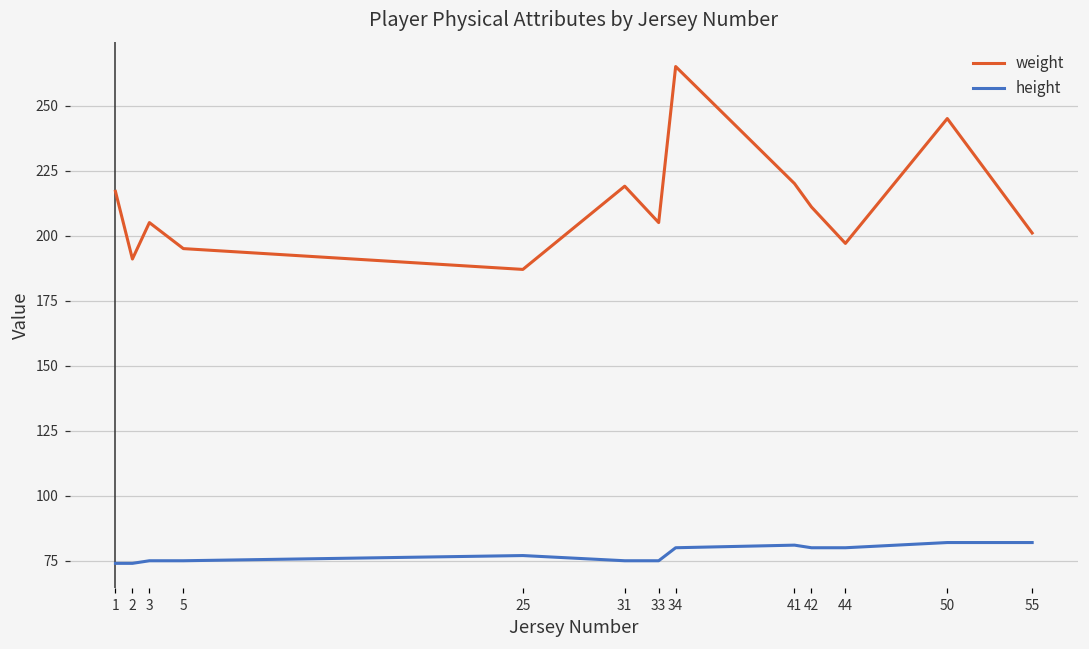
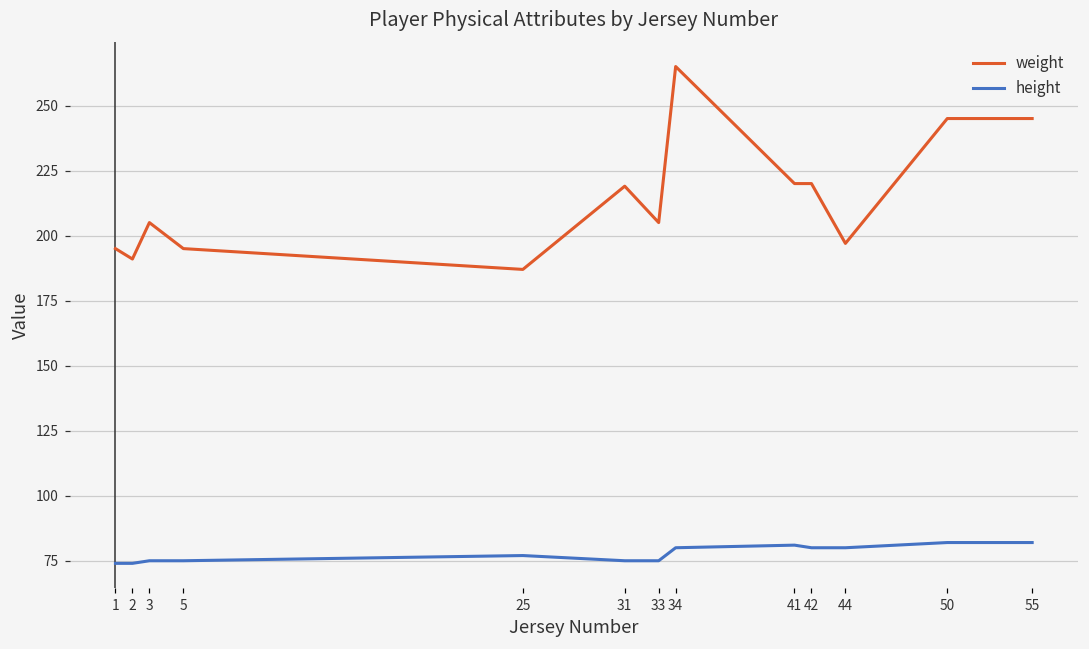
  {
    "weight": {
-     "1": 217,
+     "1": 195,
      "2": 191,
      "3": 205,
      "5": 195,
      "25": 187,
      "31": 219,
      "33": 205,
      "34": 265,
      "41": 220,
-     "42": 211,
+     "42": 220,
      "44": 197,
      "50": 245,
-     "55": 201
+     "55": 245
    },
    "height": {
      "1": 74,
      "2": 74,
      "3": 75,
      "5": 75,
      "25": 77,
      "31": 75,
      "33": 75,
      "34": 80,
      "41": 81,
      "42": 80,
      "44": 80,
      "50": 82,
      "55": 82
    }
  }
